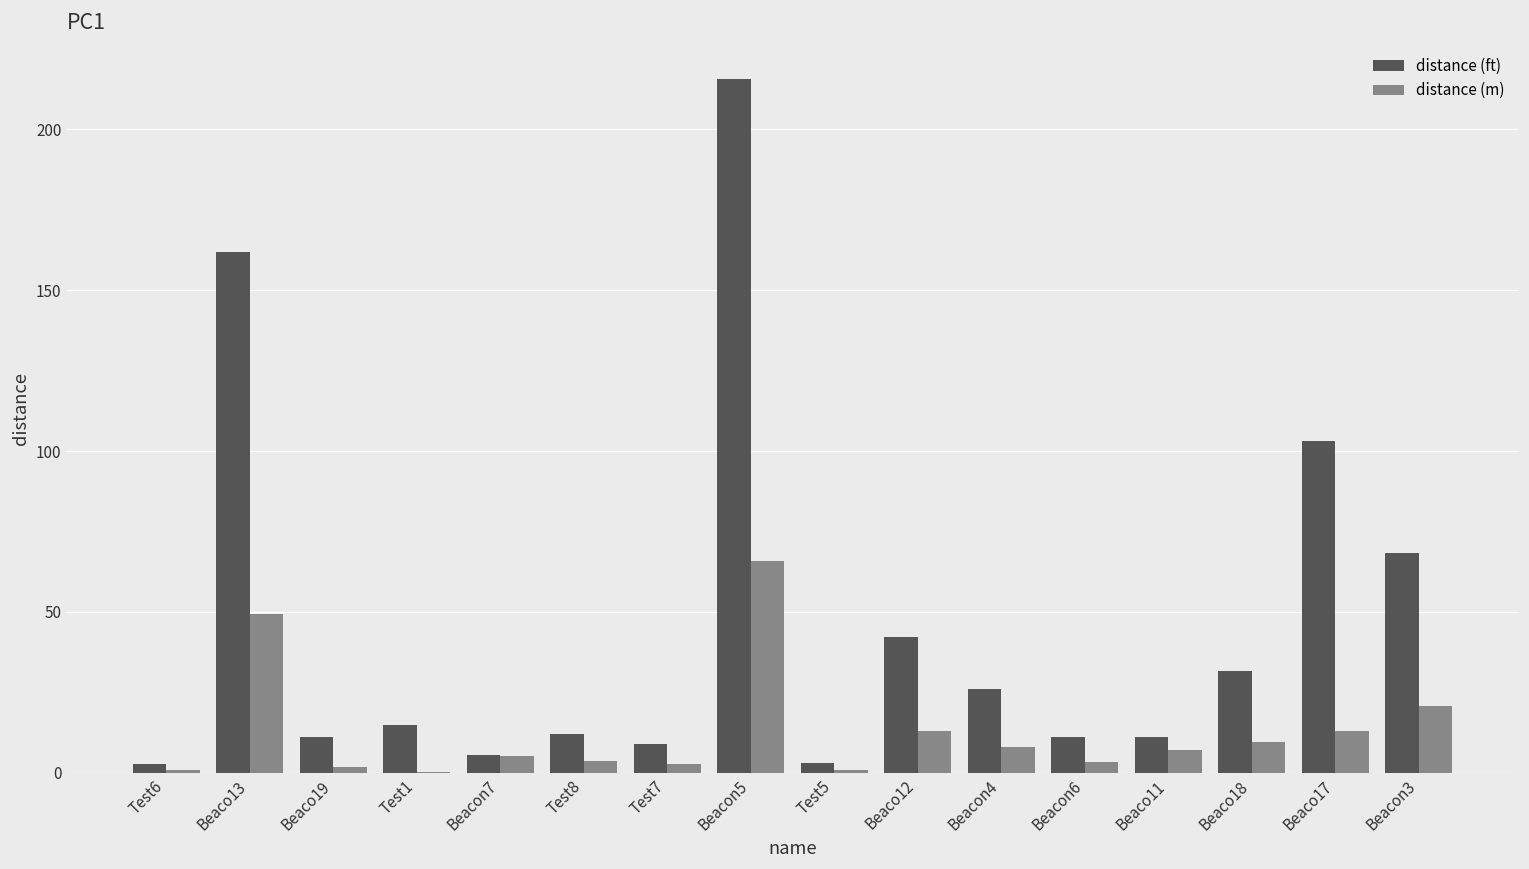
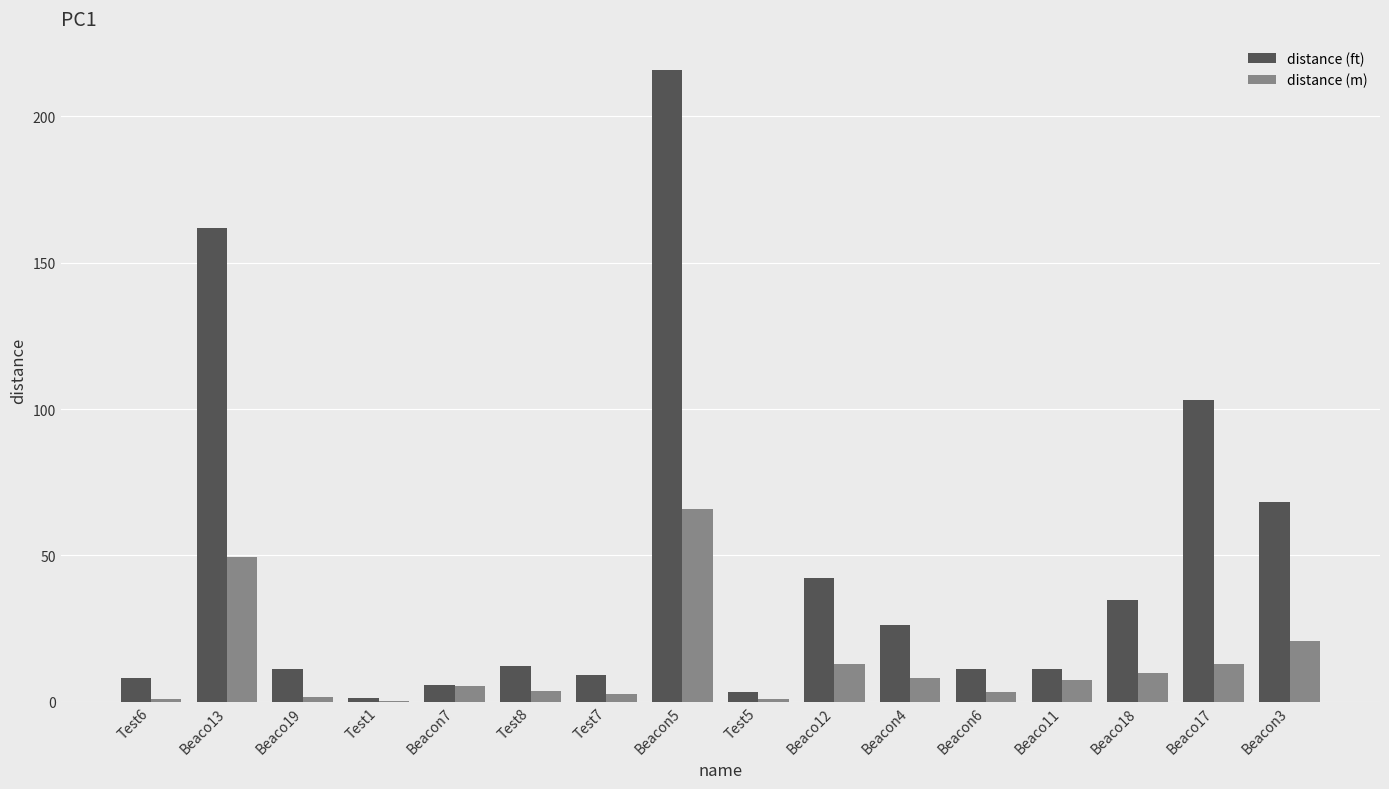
  {
    "distance (ft)": {
-     "Test6": 3,
+     "Test6": 8,
      "Beaco13": 162,
      "Beaco19": 11,
-     "Test1": 15,
+     "Test1": 1,
      "Beacon7": 6,
      "Test8": 12,
      "Test7": 9,
      "Beacon5": 216,
      "Test5": 3,
      "Beaco12": 42,
      "Beacon4": 26,
      "Beacon6": 11,
      "Beaco11": 11,
-     "Beaco18": 32,
+     "Beaco18": 35,
      "Beaco17": 103,
      "Beacon3": 68
    },
    "distance (m)": {
      "Beaco13": 49,
      "Beaco19": 2,
      "Beacon7": 5,
      "Test8": 4,
      "Test7": 3,
      "Beacon5": 66,
      "Test5": 1,
      "Beaco12": 13,
      "Beacon4": 8,
      "Beacon6": 3,
      "Beaco11": 7,
      "Beaco18": 10,
      "Beaco17": 13,
      "Beacon3": 21
    }
  }
